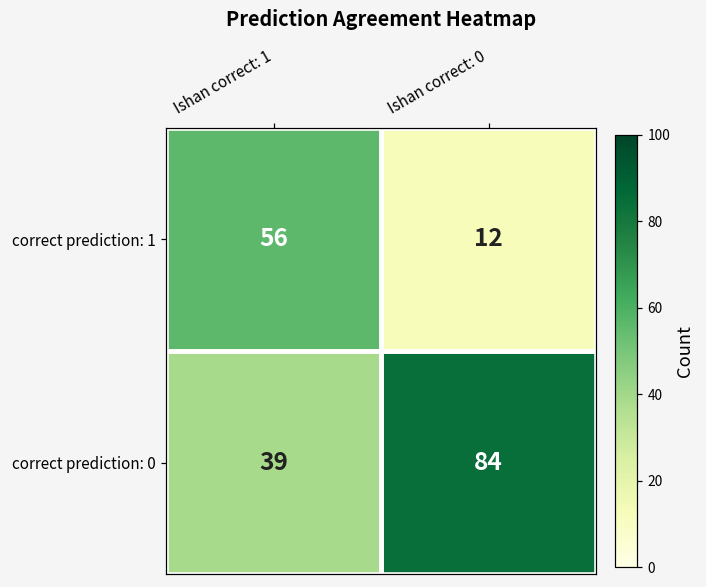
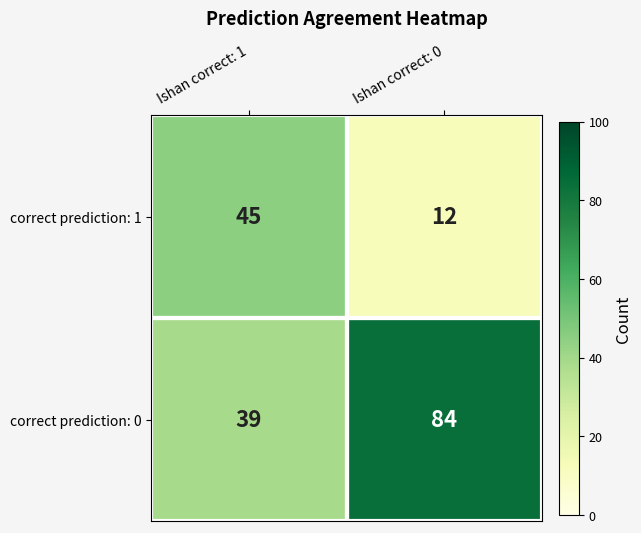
  {
    "correct prediction: 1": {
-     "Ishan correct: 1": 56,
+     "Ishan correct: 1": 45,
      "Ishan correct: 0": 12
    },
    "correct prediction: 0": {
      "Ishan correct: 1": 39,
      "Ishan correct: 0": 84
    }
  }
